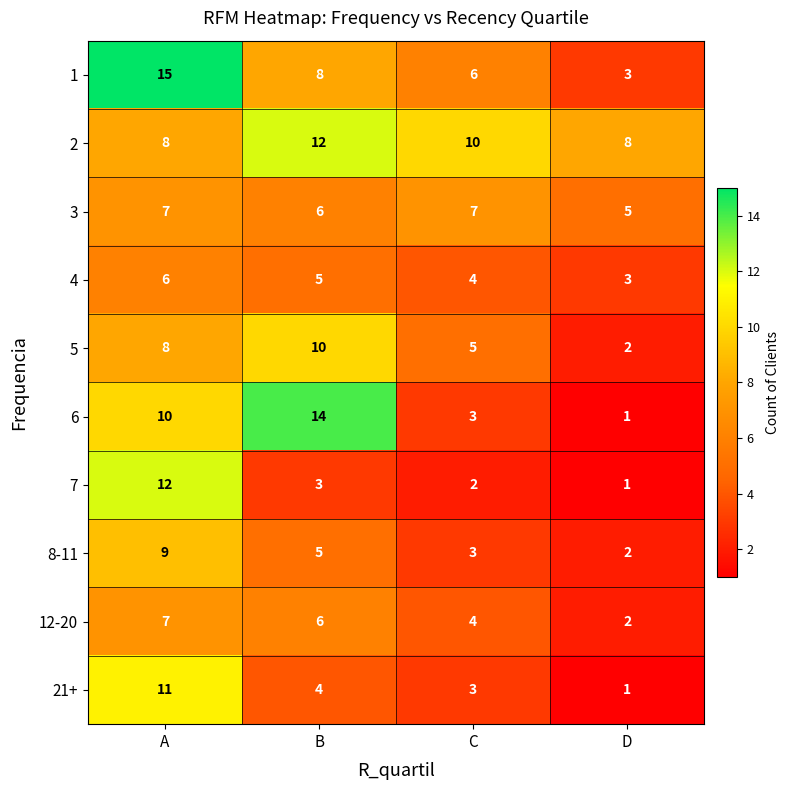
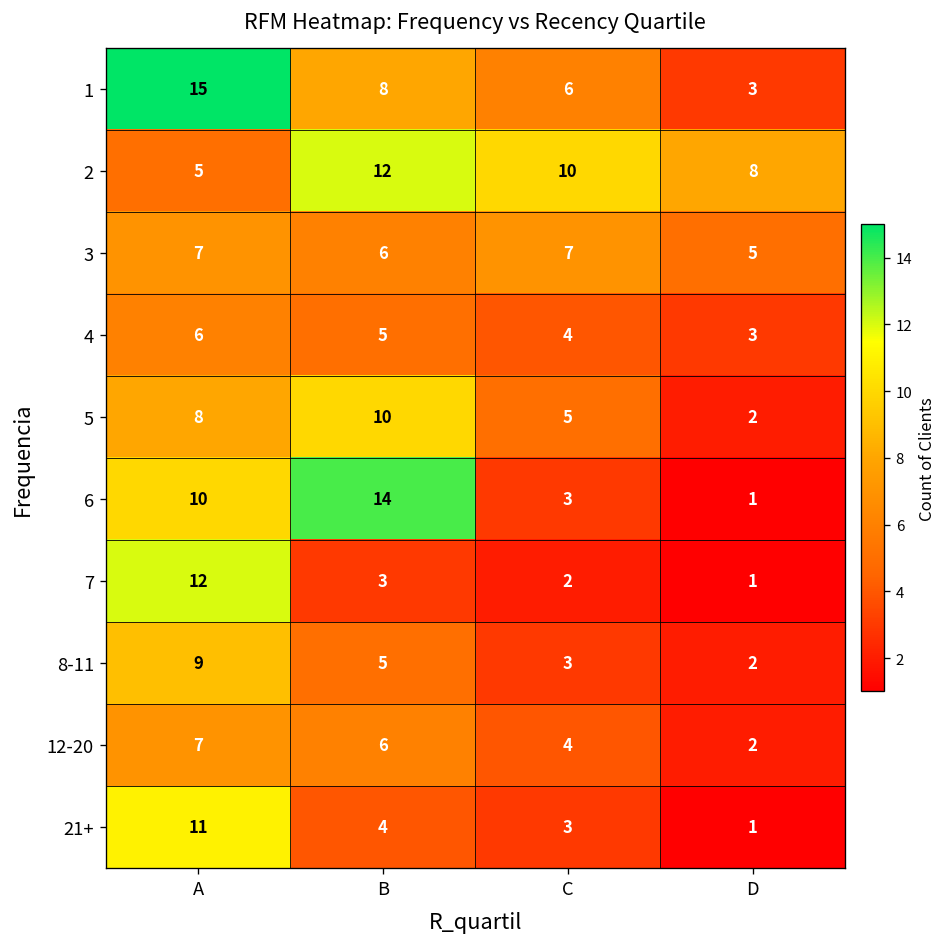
  {
    "1": {
      "A": 15,
      "B": 8,
      "C": 6,
      "D": 3
    },
    "2": {
-     "A": 8,
+     "A": 5,
      "B": 12,
      "C": 10,
      "D": 8
    },
    "3": {
      "A": 7,
      "B": 6,
      "C": 7,
      "D": 5
    },
    "4": {
      "A": 6,
      "B": 5,
      "C": 4,
      "D": 3
    },
    "5": {
      "A": 8,
      "B": 10,
      "C": 5,
      "D": 2
    },
    "6": {
      "A": 10,
      "B": 14,
      "C": 3,
      "D": 1
    },
    "7": {
      "A": 12,
      "B": 3,
      "C": 2,
      "D": 1
    },
    "8-11": {
      "A": 9,
      "B": 5,
      "C": 3,
      "D": 2
    },
    "12-20": {
      "A": 7,
      "B": 6,
      "C": 4,
      "D": 2
    },
    "21+": {
      "A": 11,
      "B": 4,
      "C": 3,
      "D": 1
    }
  }
